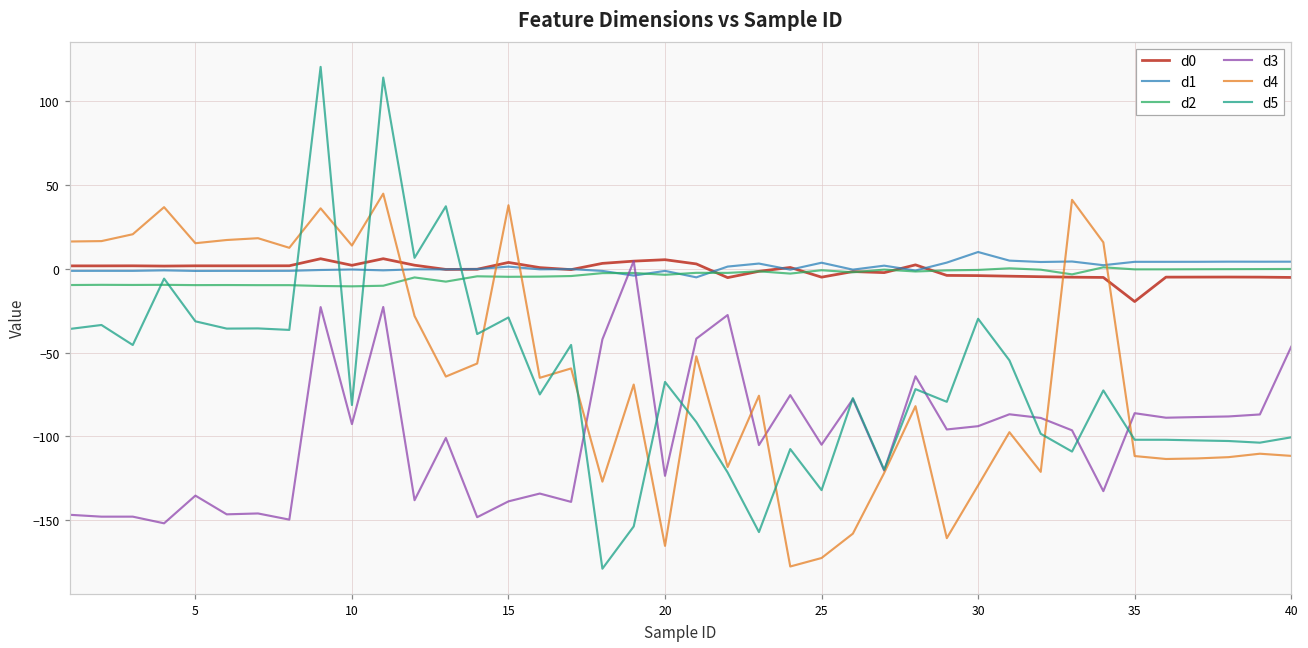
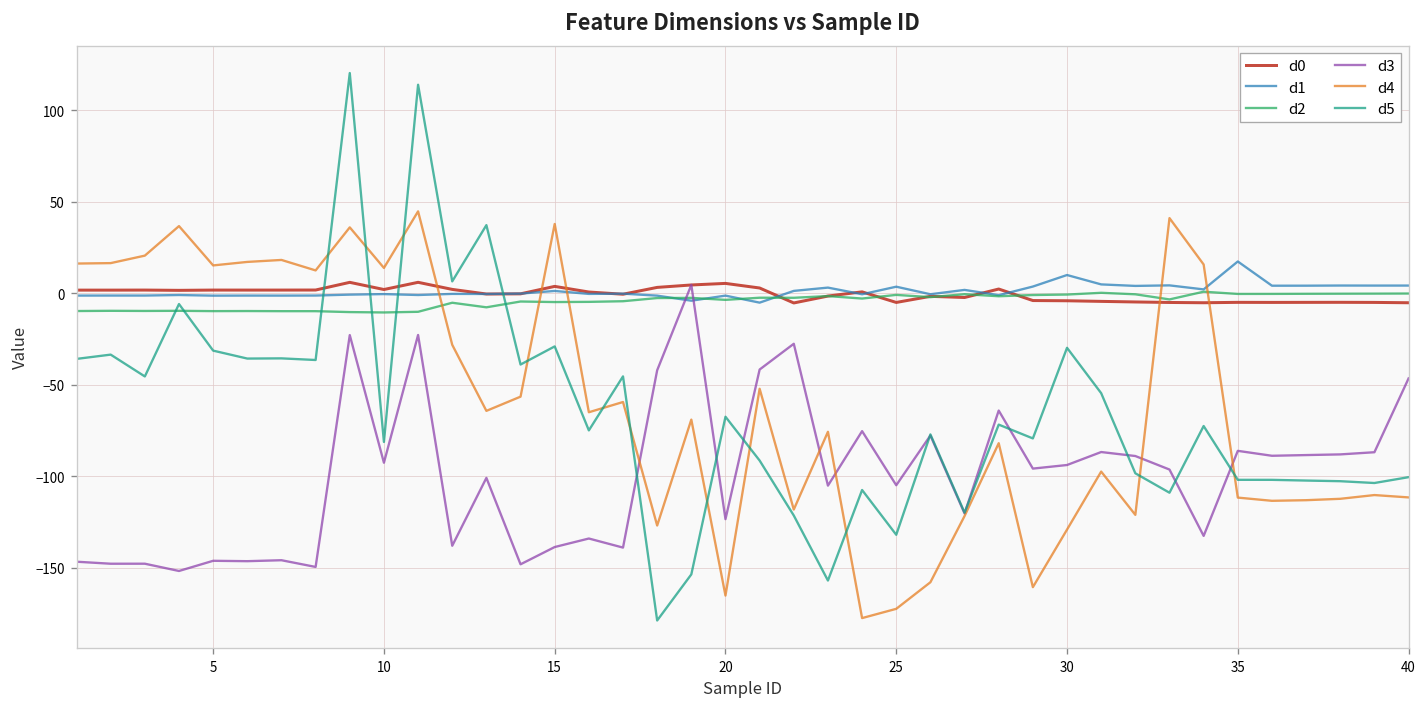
  {
    "d0": {
      "5": 2,
      "10": 2,
      "15": 4,
      "20": 5,
      "25": -5,
      "30": -4,
-     "35": -20,
+     "35": -5,
      "40": -5
    },
    "d1": {
      "5": -1,
      "10": 0,
      "15": 1,
      "20": -1,
      "25": 4,
      "30": 10,
-     "35": 4,
+     "35": 17,
      "40": 4
    },
    "d3": {
-     "5": -135,
+     "5": -146,
      "10": -93,
      "15": -139,
      "20": -124,
      "25": -105,
      "30": -94,
      "35": -86,
      "40": -47
    },
    "d4": {
      "5": 15,
      "10": 14,
      "15": 38,
      "20": -165,
      "25": -173,
      "30": -129,
      "35": -112,
      "40": -112
    }
  }
